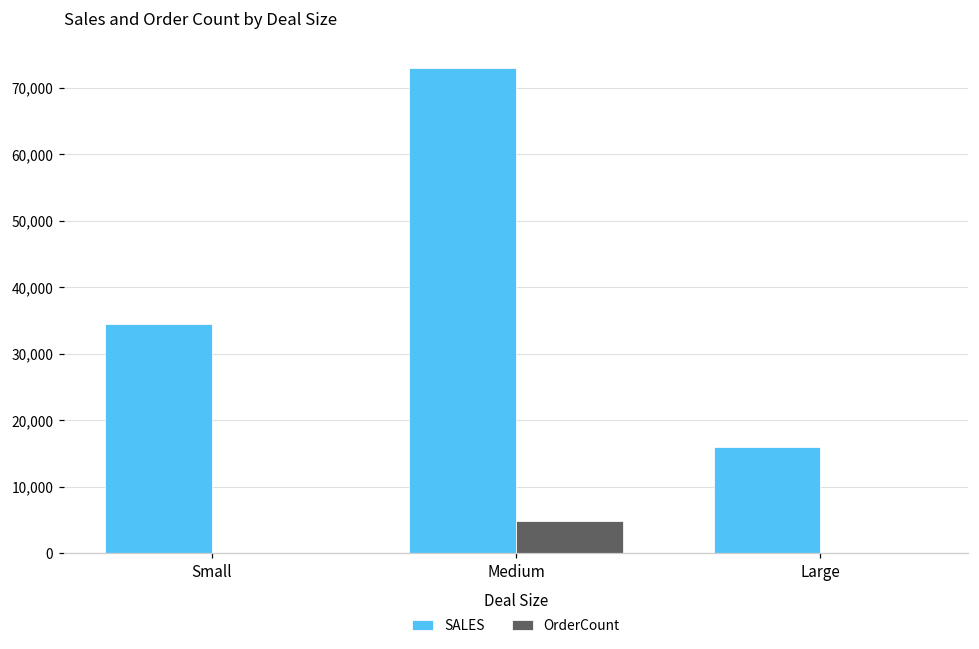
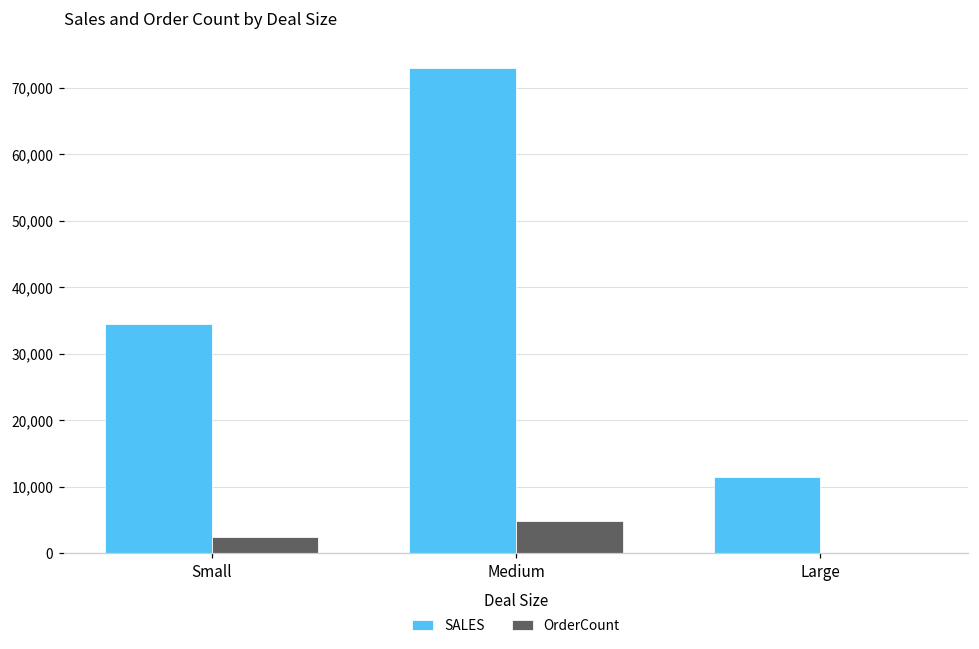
  {
    "SALES": {
      "Small": "34,000",
      "Medium": "73,000",
-     "Large": "16,000"
+     "Large": "11,000"
    },
    "OrderCount": {
-     "Small": "0",
+     "Small": "2,000",
      "Medium": "5,000"
    }
  }
